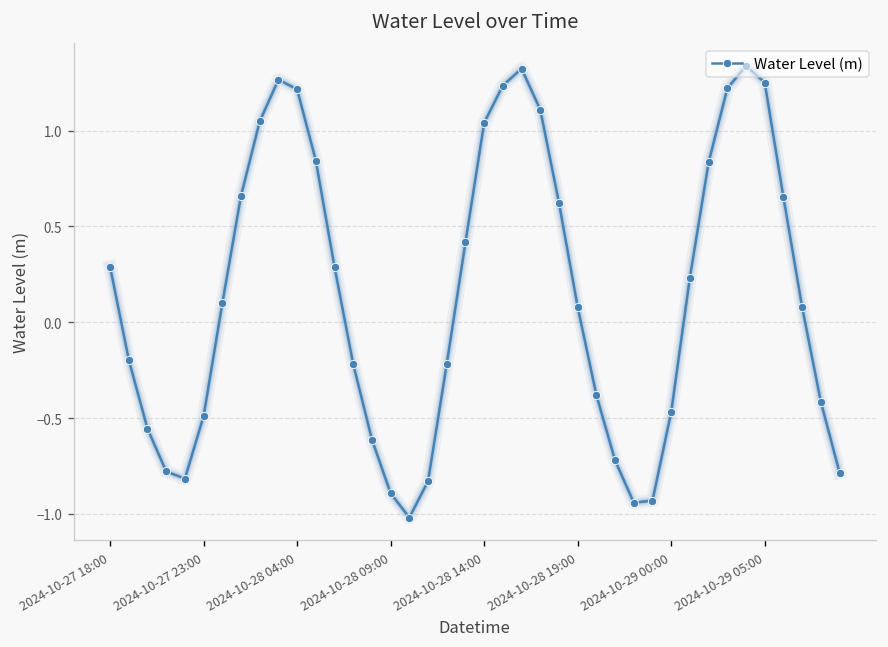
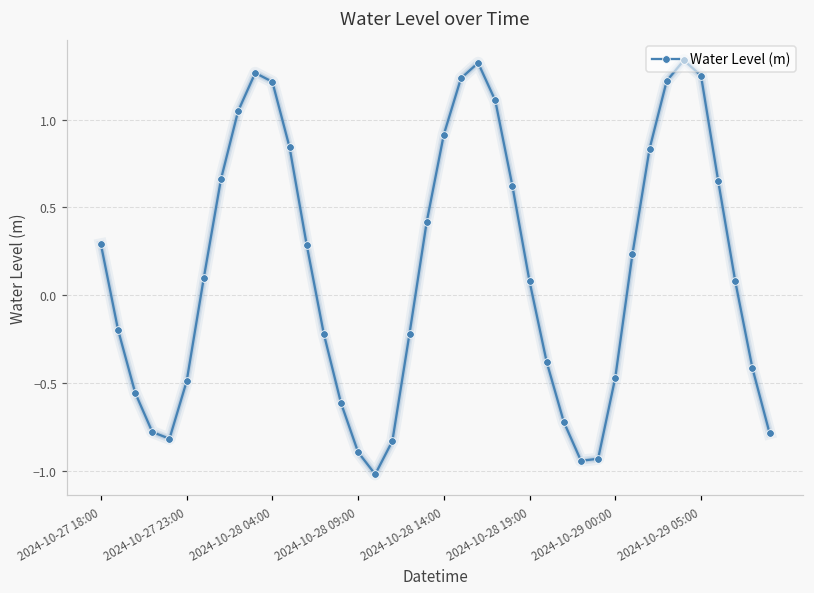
  {
    "2024-10-27 18:00": 0.29,
    "2024-10-27 23:00": -0.49,
    "2024-10-28 04:00": 1.22,
    "2024-10-28 09:00": -0.89,
-   "2024-10-28 14:00": 1.04,
+   "2024-10-28 14:00": 0.92,
    "2024-10-28 19:00": 0.08,
    "2024-10-29 00:00": -0.47,
    "2024-10-29 05:00": 1.25
  }
